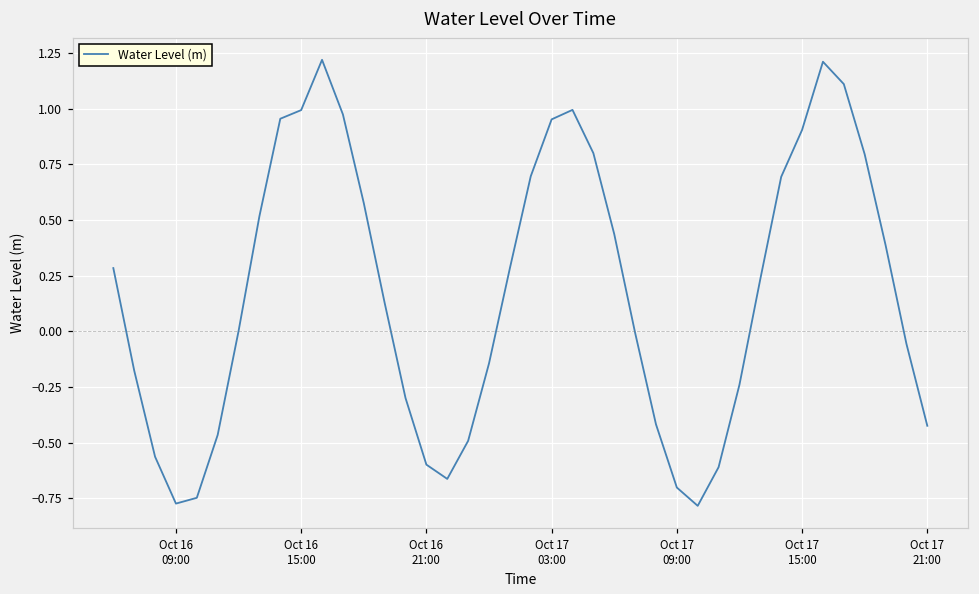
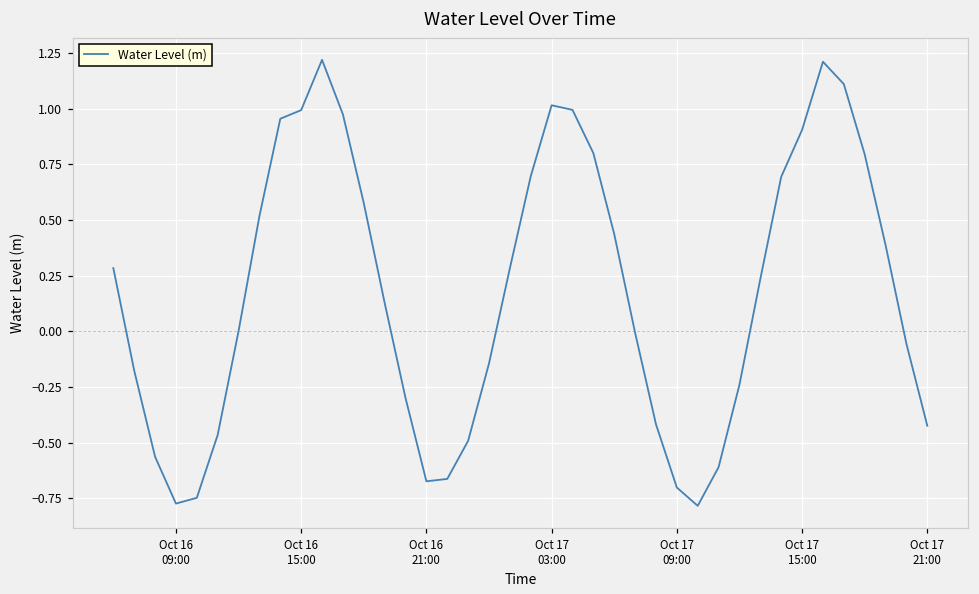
  {
    "Oct 16 09:00": -0.77,
    "Oct 16 15:00": 0.99,
-   "Oct 16 21:00": -0.60,
-   "Oct 17 03:00": 0.95,
+   "Oct 16 21:00": -0.67,
+   "Oct 17 03:00": 1.01,
    "Oct 17 09:00": -0.70,
    "Oct 17 15:00": 0.90,
    "Oct 17 21:00": -0.42
  }
